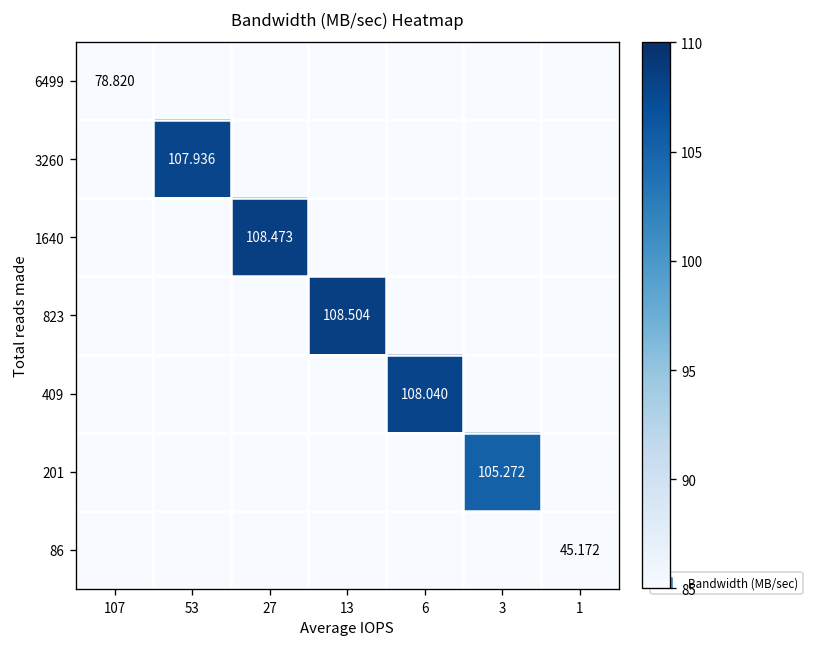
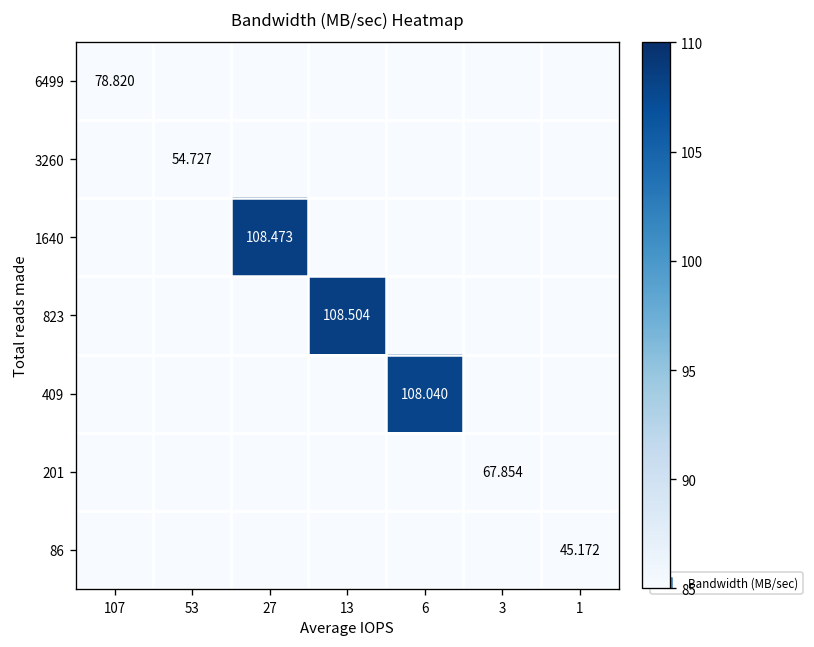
  {
    "6499": {
      "107": 78.820
    },
    "3260": {
-     "53": 107.936
+     "53": 54.727
    },
    "1640": {
      "27": 108.473
    },
    "823": {
      "13": 108.504
    },
    "409": {
      "6": 108.040
    },
    "201": {
-     "3": 105.272
+     "3": 67.854
    },
    "86": {
      "1": 45.172
    }
  }
